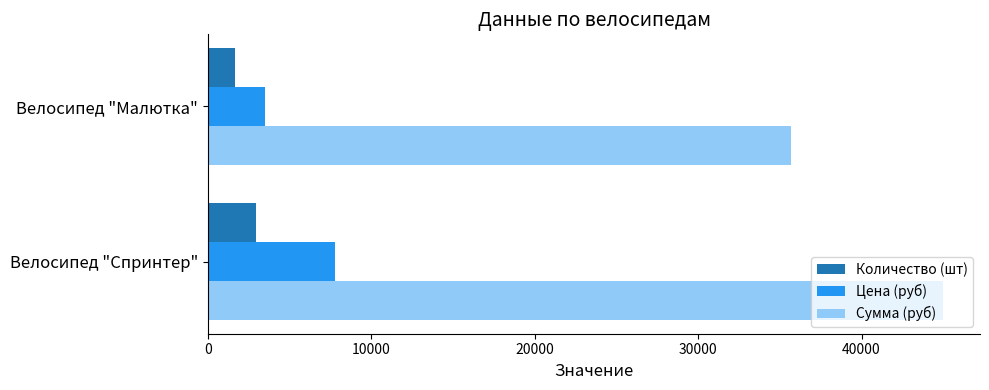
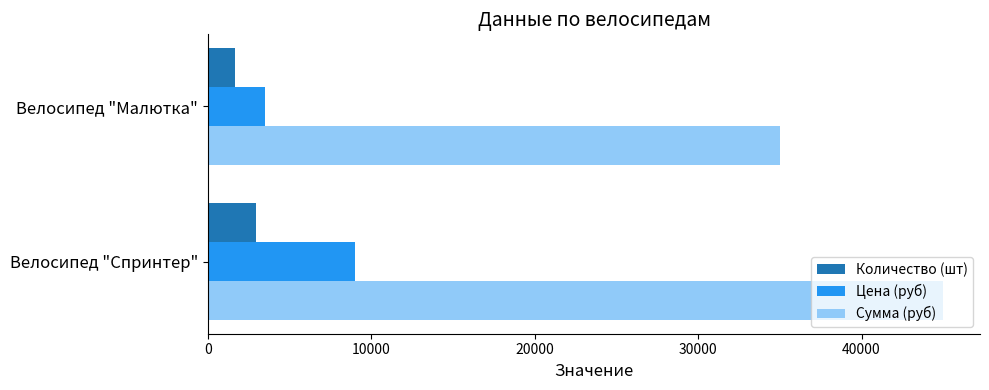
  {
    "Количество (шт)": {
      "Велосипед \"Малютка\"": 1600,
      "Велосипед \"Спринтер\"": 2900
    },
    "Цена (руб)": {
      "Велосипед \"Малютка\"": 3500,
-     "Велосипед \"Спринтер\"": 7700
+     "Велосипед \"Спринтер\"": 9000
    },
    "Сумма (руб)": {
-     "Велосипед \"Малютка\"": 35700
+     "Велосипед \"Малютка\"": 35000
    }
  }
